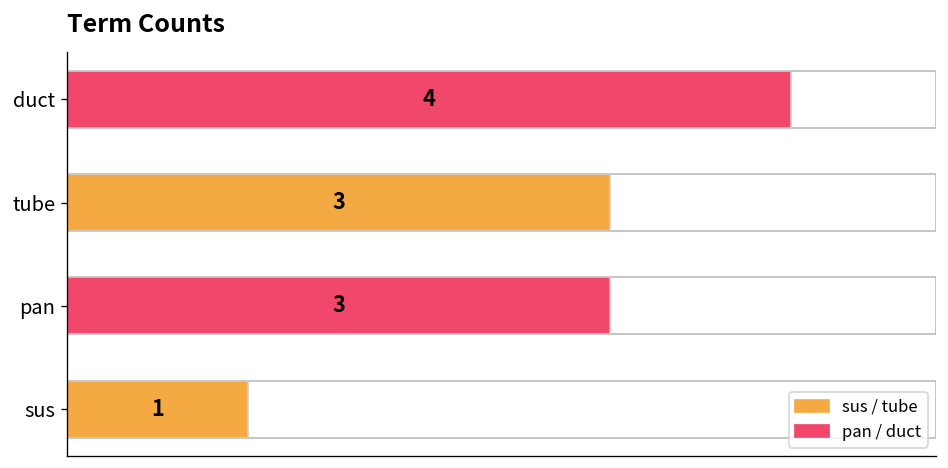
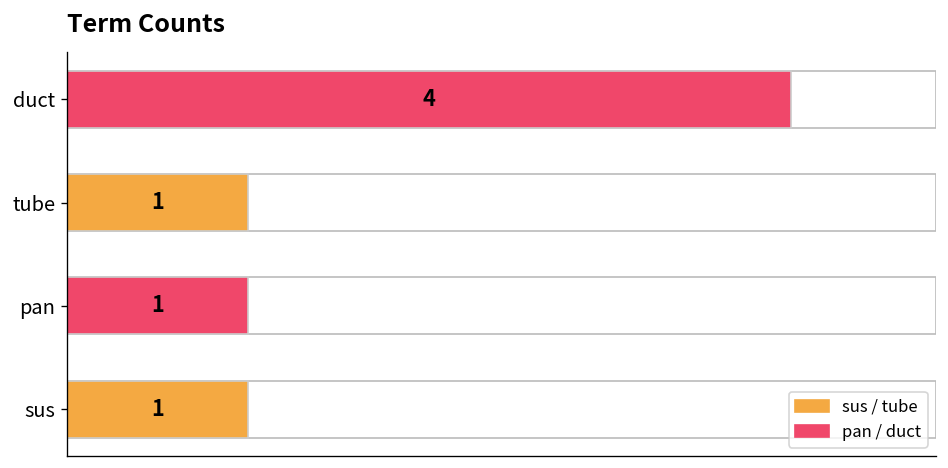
  {
    "duct": 4,
-   "tube": 3,
-   "pan": 3,
+   "tube": 1,
+   "pan": 1,
    "sus": 1
  }
